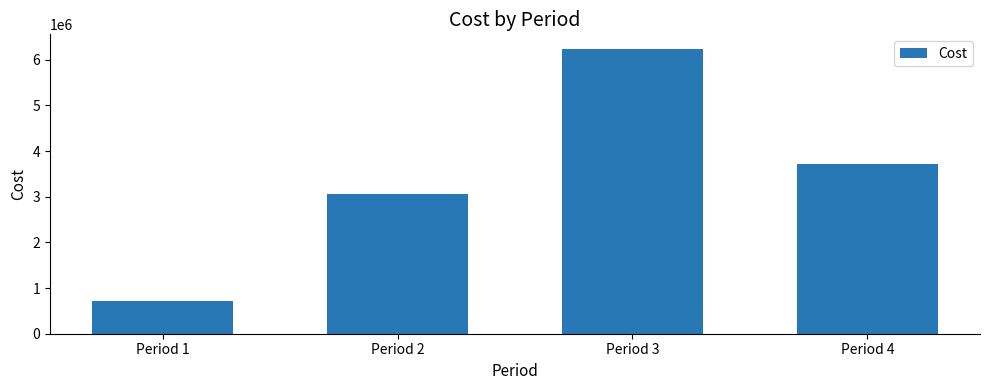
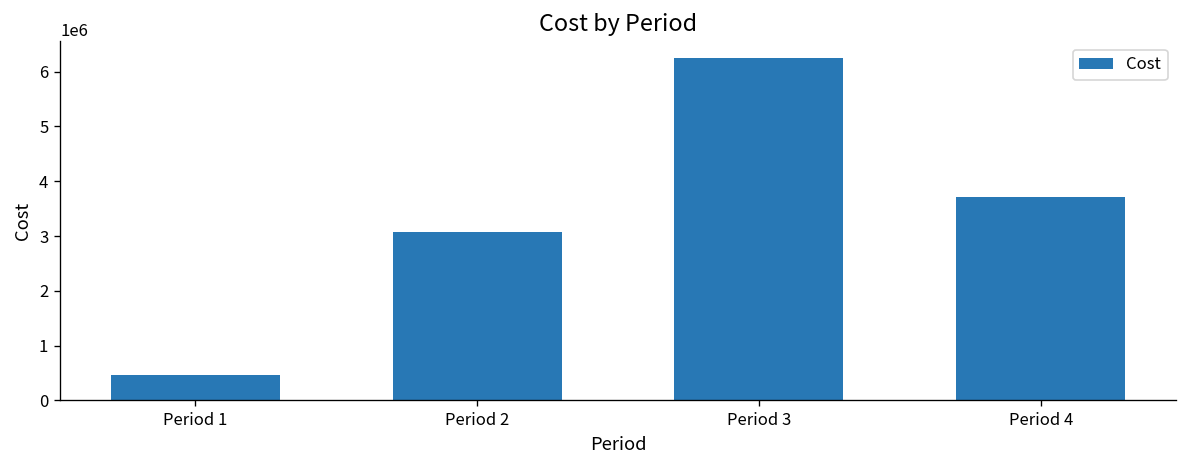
  {
-   "Period 1": 700000,
+   "Period 1": 500000,
    "Period 2": 3100000,
    "Period 3": 6200000,
    "Period 4": 3700000
  }
